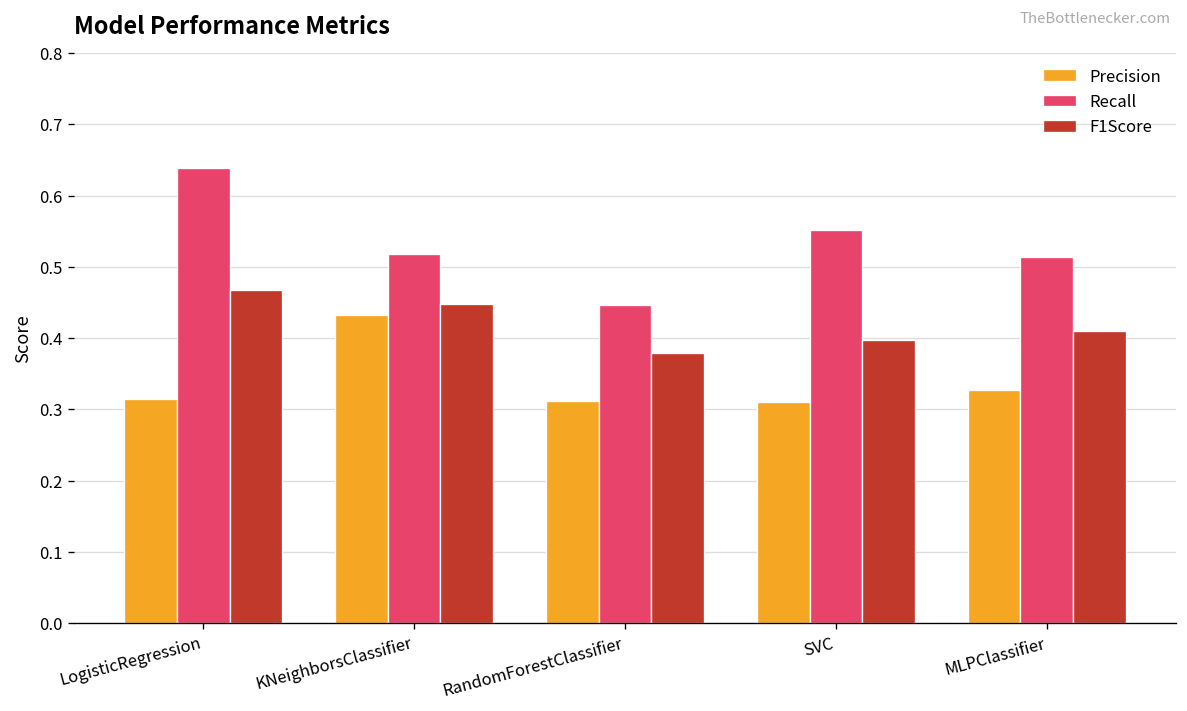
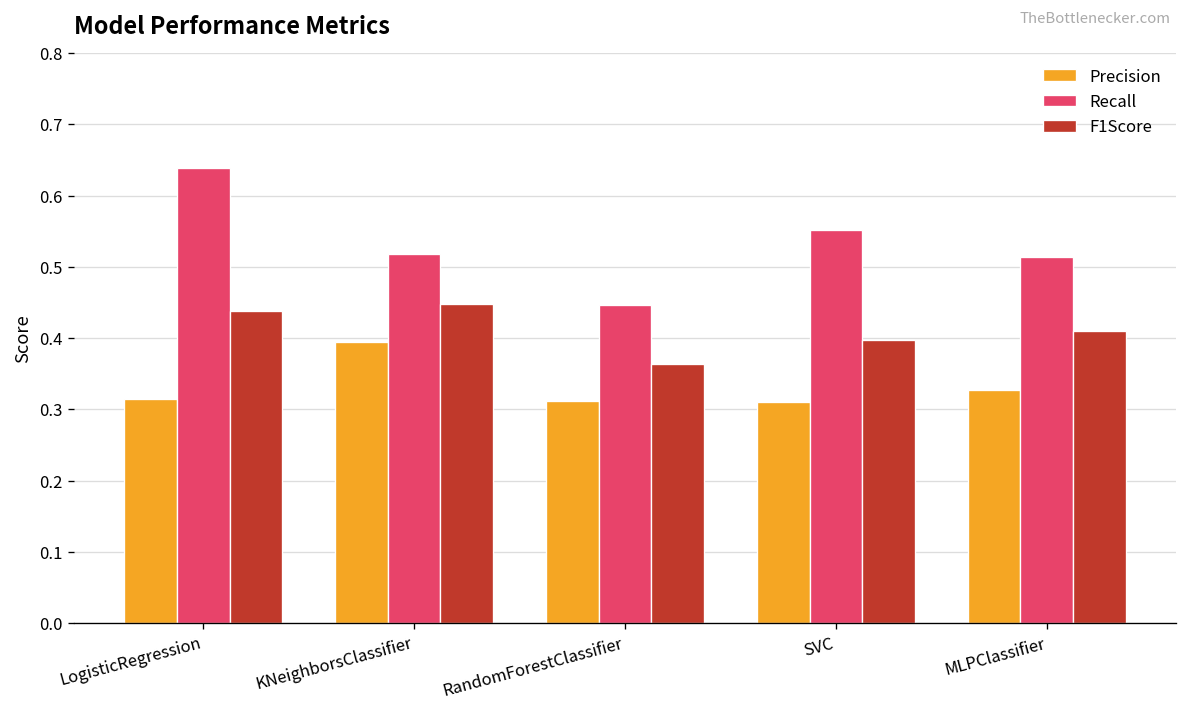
  {
    "Precision": {
      "LogisticRegression": 0.31,
-     "KNeighborsClassifier": 0.43,
+     "KNeighborsClassifier": 0.39,
      "RandomForestClassifier": 0.31,
      "SVC": 0.31,
      "MLPClassifier": 0.33
    },
    "Recall": {
      "LogisticRegression": 0.64,
      "KNeighborsClassifier": 0.52,
      "RandomForestClassifier": 0.45,
      "SVC": 0.55,
      "MLPClassifier": 0.51
    },
    "F1Score": {
-     "LogisticRegression": 0.47,
+     "LogisticRegression": 0.44,
      "KNeighborsClassifier": 0.45,
-     "RandomForestClassifier": 0.38,
+     "RandomForestClassifier": 0.36,
      "SVC": 0.40,
      "MLPClassifier": 0.41
    }
  }
